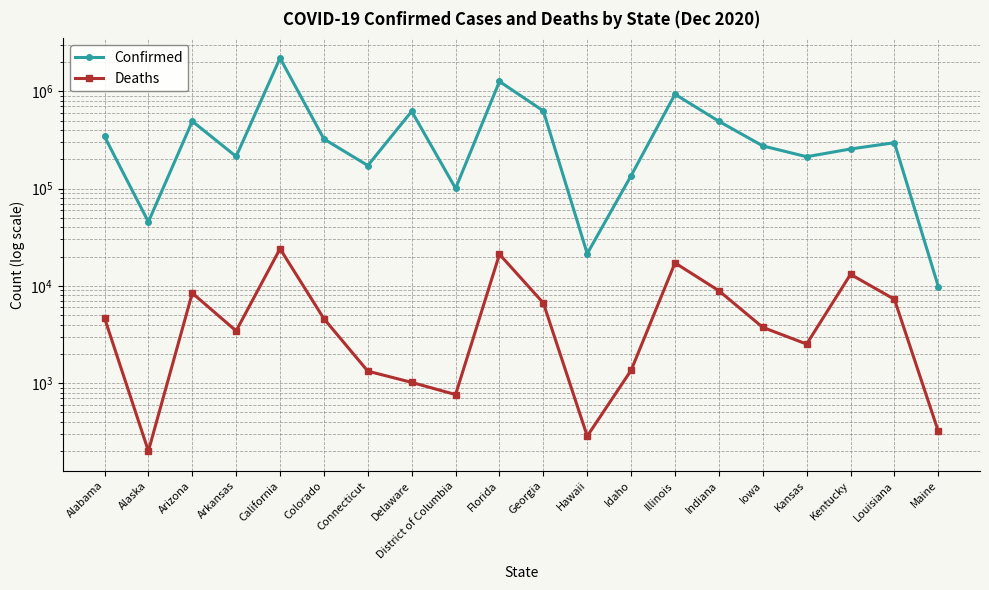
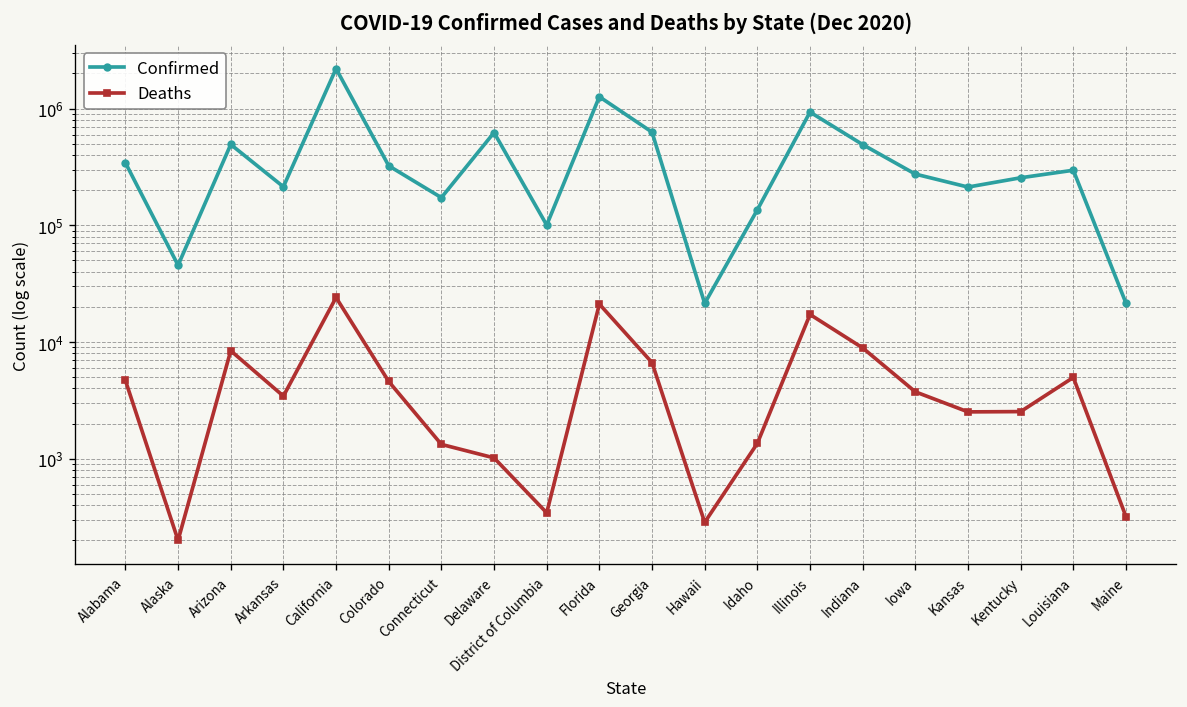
  {
    "Confirmed": {
      "Alabama": 340000,
      "Alaska": 50000,
      "Arizona": 500000,
      "Arkansas": 210000,
      "California": 2200000,
      "Colorado": 320000,
      "Connecticut": 170000,
      "Delaware": 600000,
      "District of Columbia": 100000,
      "Florida": 1300000,
      "Georgia": 600000,
      "Hawaii": 21000,
      "Idaho": 140000,
      "Illinois": 900000,
      "Indiana": 500000,
      "Iowa": 270000,
      "Kansas": 210000,
      "Kentucky": 260000,
      "Louisiana": 300000,
-     "Maine": 10000
+     "Maine": 22000
    },
    "Deaths": {
      "Alabama": 5000,
      "Alaska": 200,
      "Arizona": 8000,
      "Arkansas": 3400,
      "California": 24000,
      "Colorado": 5000,
      "Connecticut": 1300,
      "Delaware": 1000,
-     "District of Columbia": 800,
+     "District of Columbia": 340,
      "Florida": 21000,
      "Georgia": 7000,
      "Hawaii": 290,
      "Idaho": 1400,
      "Illinois": 17000,
      "Indiana": 9000,
      "Iowa": 3700,
      "Kansas": 2500,
-     "Kentucky": 13000,
-     "Louisiana": 7000,
+     "Kentucky": 2500,
+     "Louisiana": 5000,
      "Maine": 320
    }
  }
